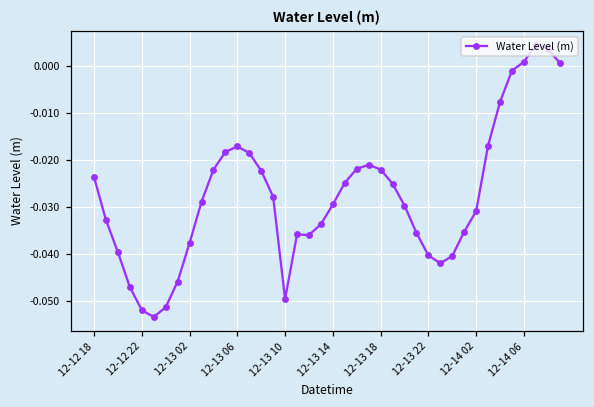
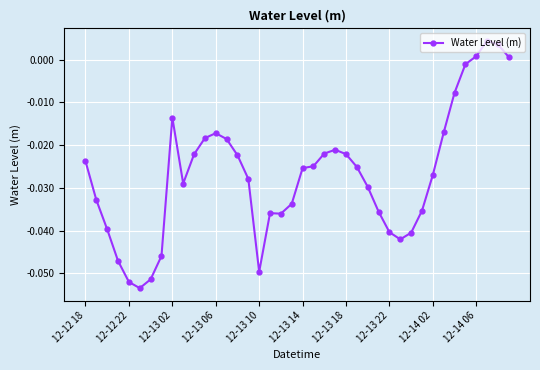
  {
    "12-12 18": -0.024,
    "12-12 22": -0.052,
-   "12-13 02": -0.038,
+   "12-13 02": -0.014,
    "12-13 06": -0.017,
    "12-13 10": -0.050,
-   "12-13 14": -0.030,
+   "12-13 14": -0.025,
    "12-13 18": -0.022,
    "12-13 22": -0.040,
-   "12-14 02": -0.031,
+   "12-14 02": -0.027,
    "12-14 06": 0.001
  }
